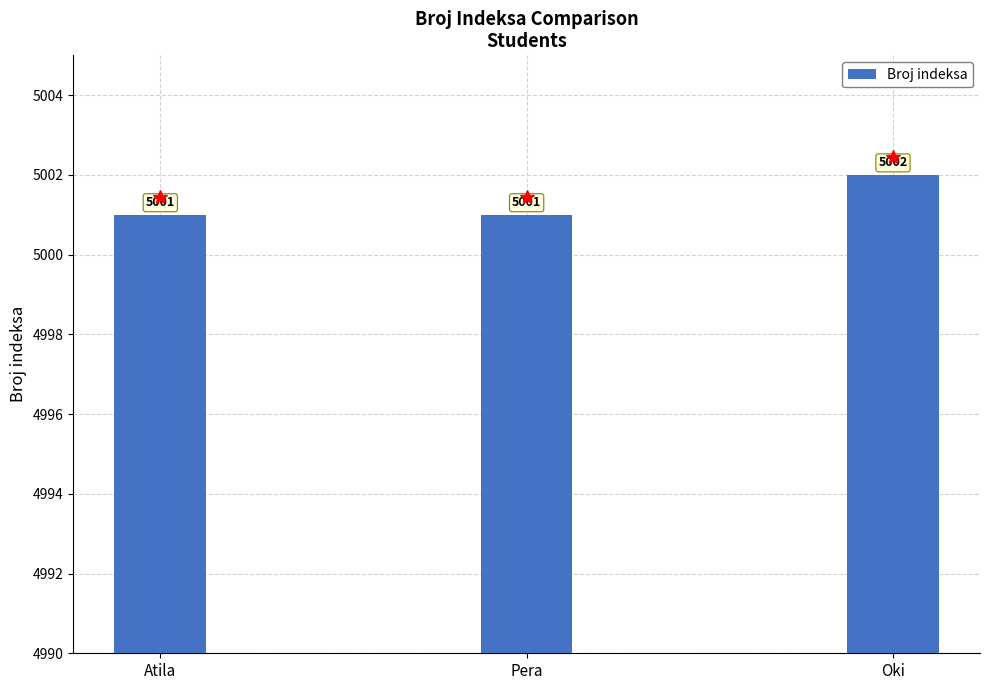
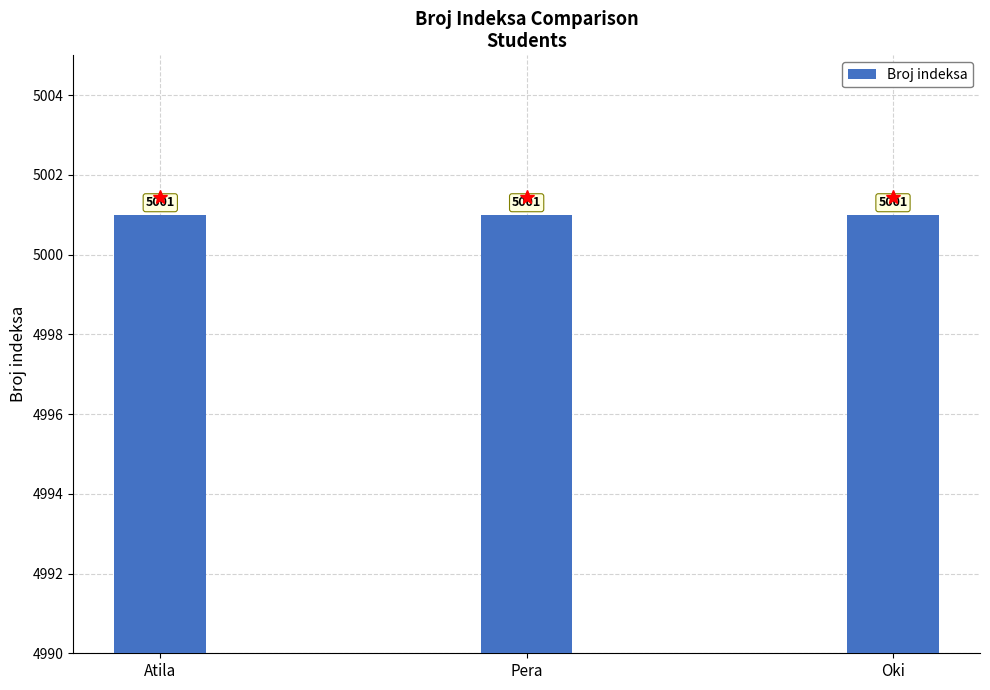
  {
    "Broj indeksa": {
-     "Oki": 5002
+     "Oki": 5001
    }
  }
